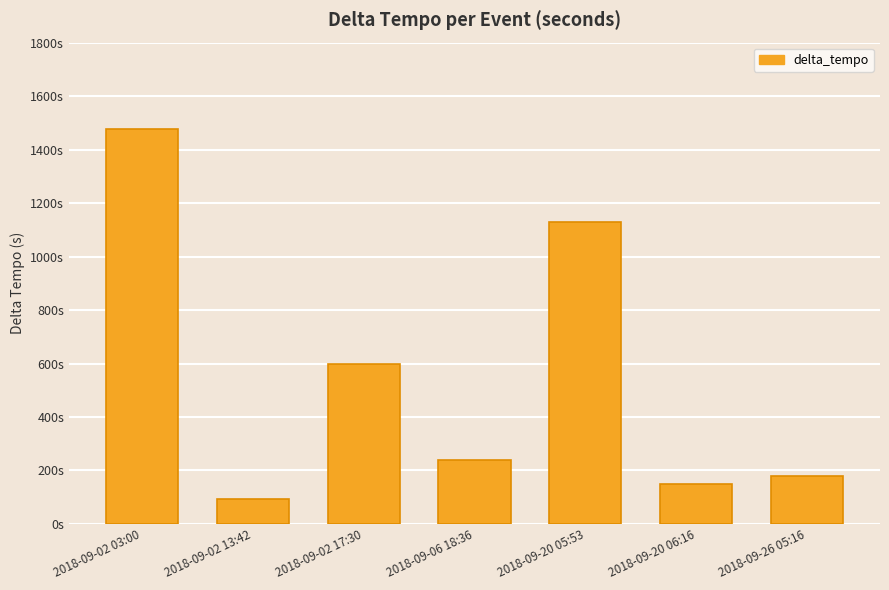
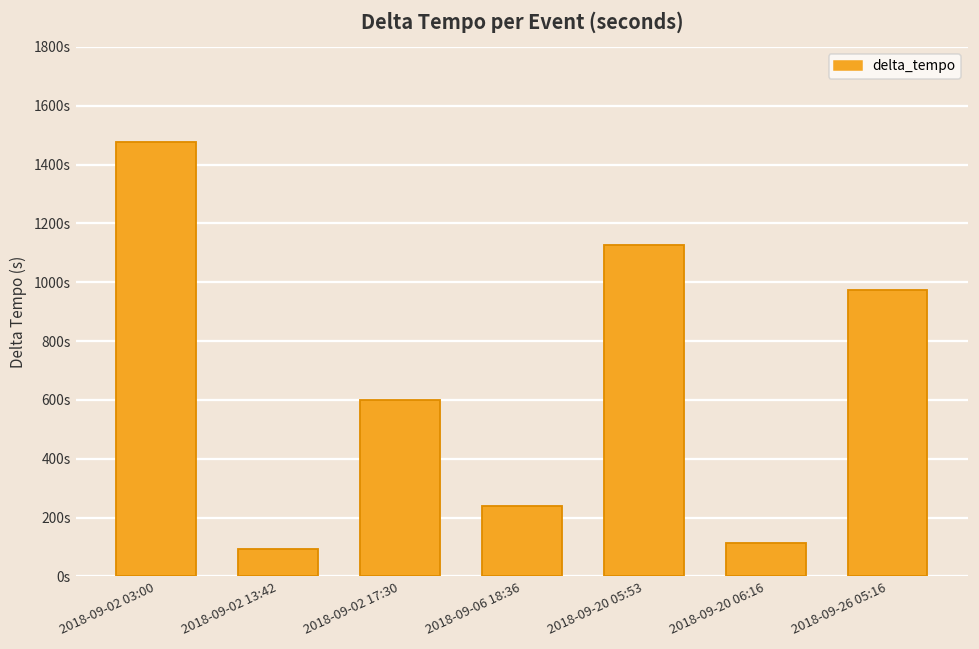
  {
    "2018-09-02 03:00": "1480s",
    "2018-09-02 13:42": "90s",
    "2018-09-02 17:30": "600s",
    "2018-09-06 18:36": "240s",
    "2018-09-20 05:53": "1130s",
-   "2018-09-20 06:16": "150s",
-   "2018-09-26 05:16": "180s"
+   "2018-09-20 06:16": "120s",
+   "2018-09-26 05:16": "970s"
  }
